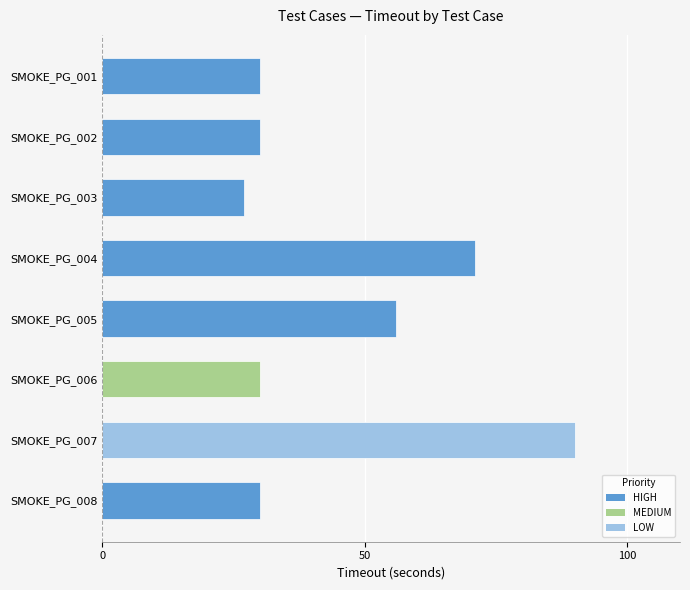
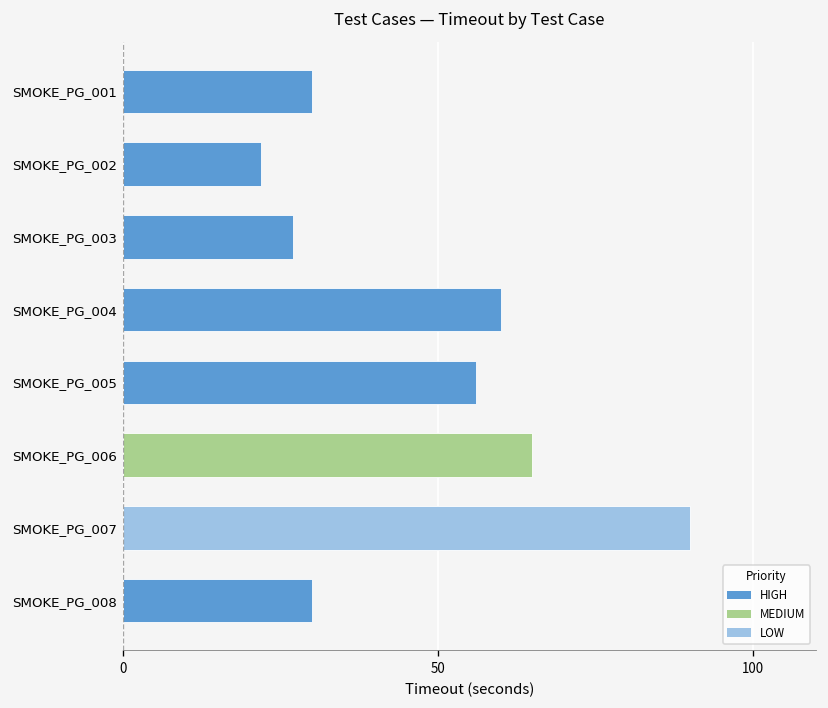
  {
    "SMOKE_PG_001": 30,
-   "SMOKE_PG_002": 30,
+   "SMOKE_PG_002": 22,
    "SMOKE_PG_003": 27,
-   "SMOKE_PG_004": 71,
+   "SMOKE_PG_004": 60,
    "SMOKE_PG_005": 56,
-   "SMOKE_PG_006": 30,
+   "SMOKE_PG_006": 65,
    "SMOKE_PG_007": 90,
    "SMOKE_PG_008": 30
  }
